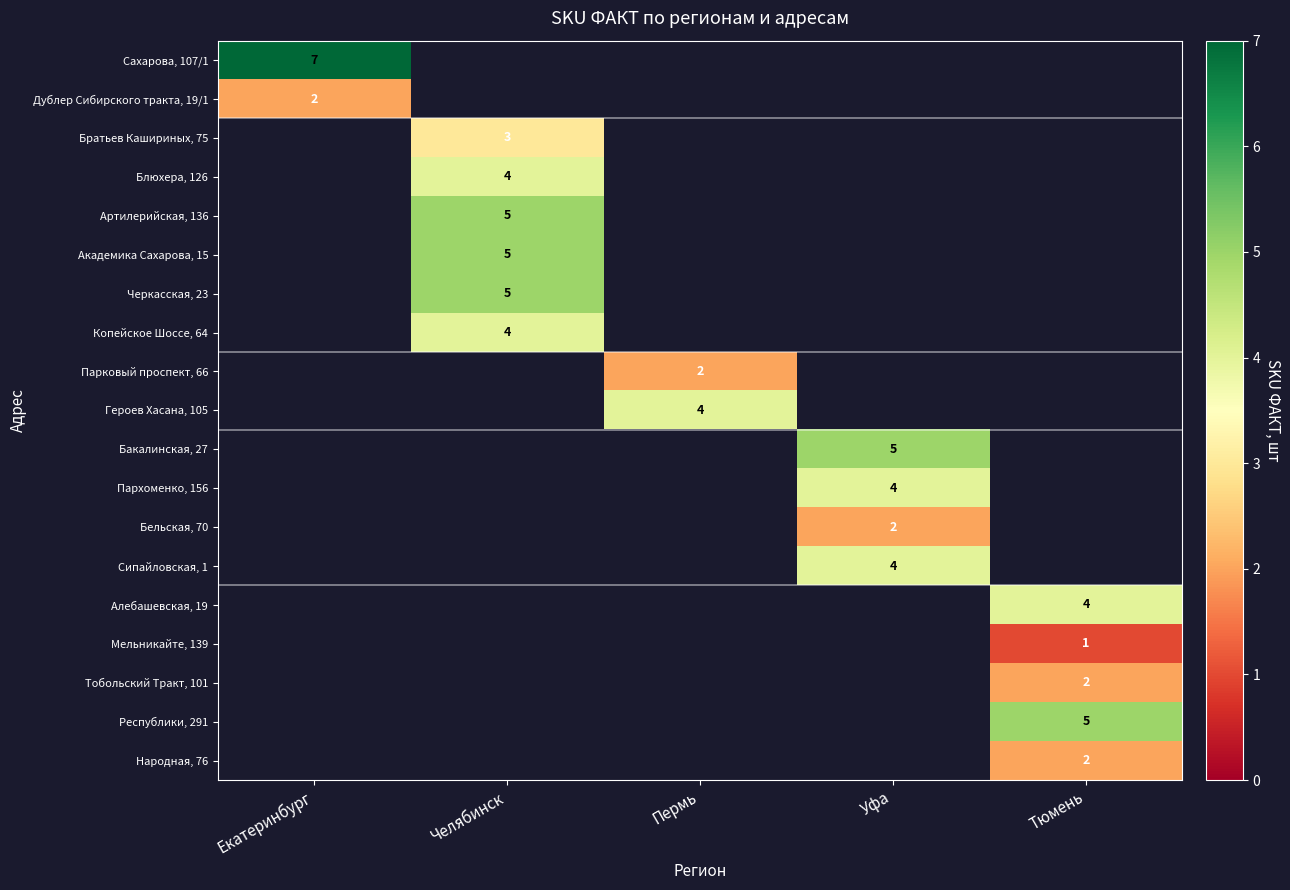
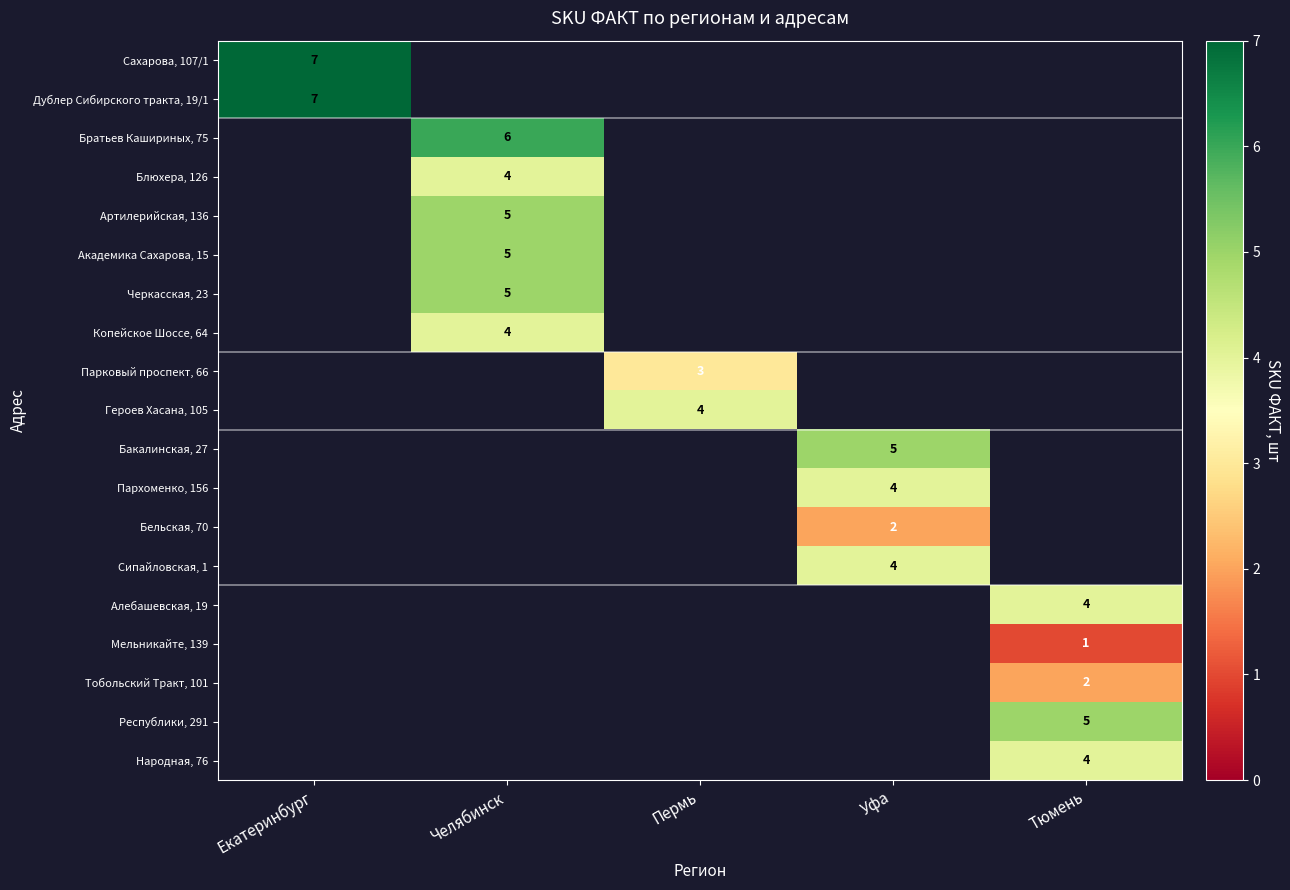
  {
    "Сахарова, 107/1": {
      "Екатеринбург": 7
    },
    "Дублер Сибирского тракта, 19/1": {
-     "Екатеринбург": 2
+     "Екатеринбург": 7
    },
    "Братьев Кашириных, 75": {
-     "Челябинск": 3
+     "Челябинск": 6
    },
    "Блюхера, 126": {
      "Челябинск": 4
    },
    "Артилерийская, 136": {
      "Челябинск": 5
    },
    "Академика Сахарова, 15": {
      "Челябинск": 5
    },
    "Черкасская, 23": {
      "Челябинск": 5
    },
    "Копейское Шоссе, 64": {
      "Челябинск": 4
    },
    "Парковый проспект, 66": {
-     "Пермь": 2
+     "Пермь": 3
    },
    "Героев Хасана, 105": {
      "Пермь": 4
    },
    "Бакалинская, 27": {
      "Уфа": 5
    },
    "Пархоменко, 156": {
      "Уфа": 4
    },
    "Бельская, 70": {
      "Уфа": 2
    },
    "Сипайловская, 1": {
      "Уфа": 4
    },
    "Алебашевская, 19": {
      "Тюмень": 4
    },
    "Мельникайте, 139": {
      "Тюмень": 1
    },
    "Тобольский Тракт, 101": {
      "Тюмень": 2
    },
    "Республики, 291": {
      "Тюмень": 5
    },
    "Народная, 76": {
-     "Тюмень": 2
+     "Тюмень": 4
    }
  }
